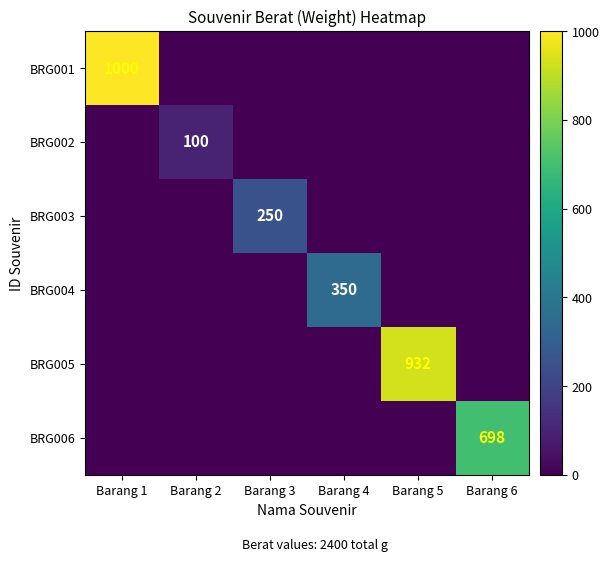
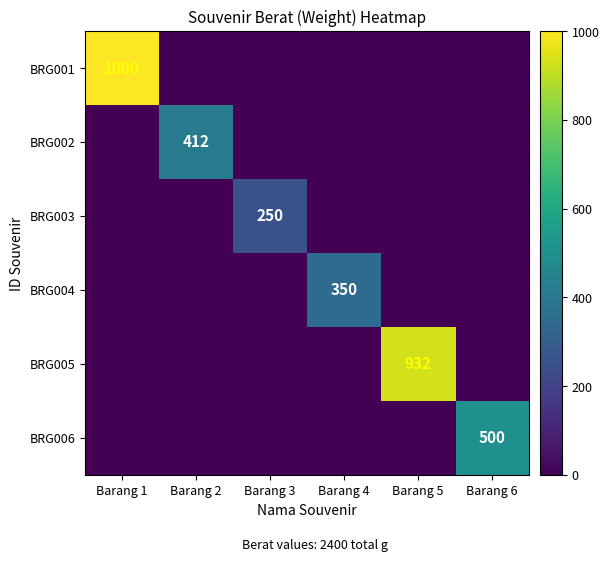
  {
    "BRG002": {
-     "Barang 2": 100
+     "Barang 2": 412
    },
    "BRG003": {
      "Barang 3": 250
    },
    "BRG004": {
      "Barang 4": 350
    },
    "BRG006": {
-     "Barang 6": 698
+     "Barang 6": 500
    }
  }
